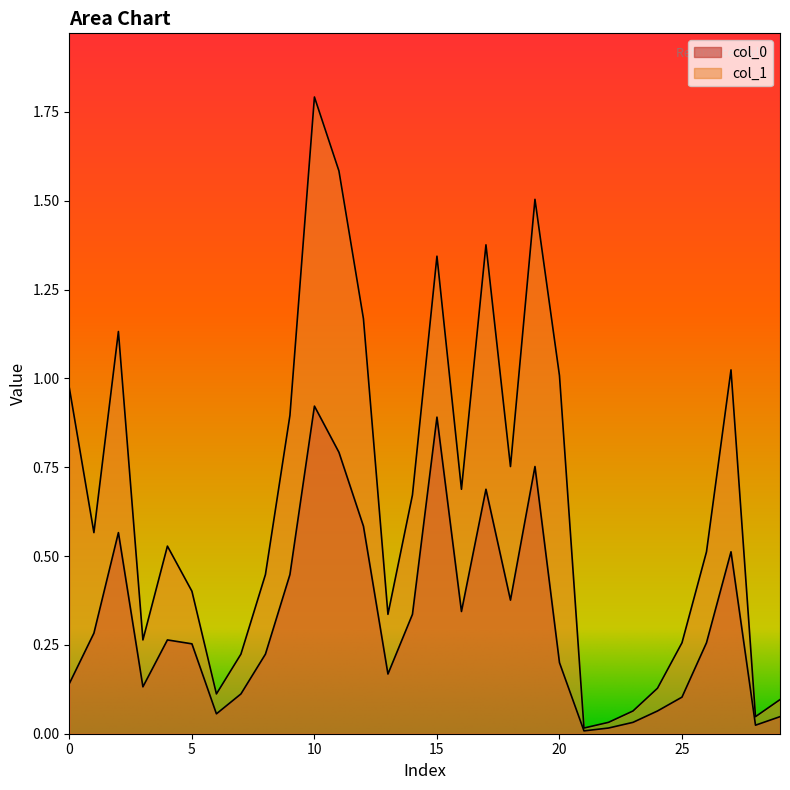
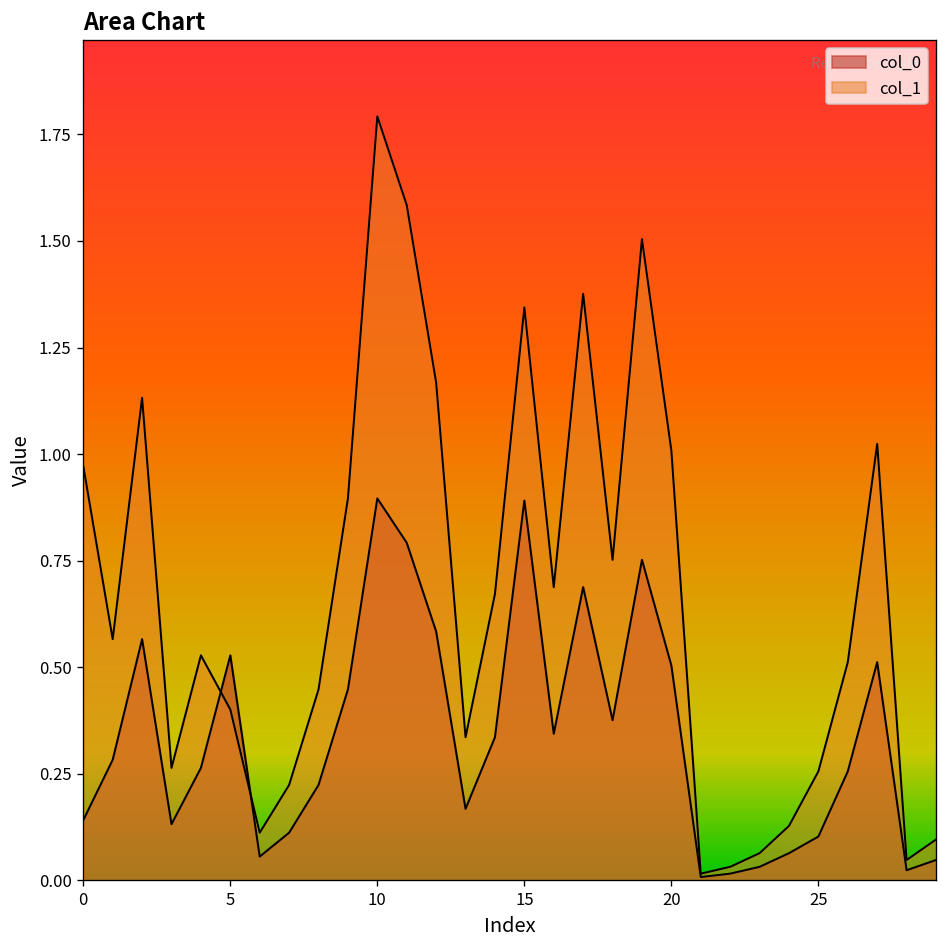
  {
    "col_0": {
      "0": 0.14,
-     "5": 0.25,
-     "10": 0.92,
+     "5": 0.53,
+     "10": 0.90,
      "15": 0.89,
-     "20": 0.20,
+     "20": 0.50,
      "25": 0.10
    },
    "col_1": {
      "0": 0.97,
      "5": 0.40,
      "10": 1.79,
      "15": 1.34,
      "20": 1.01,
      "25": 0.26
    }
  }
